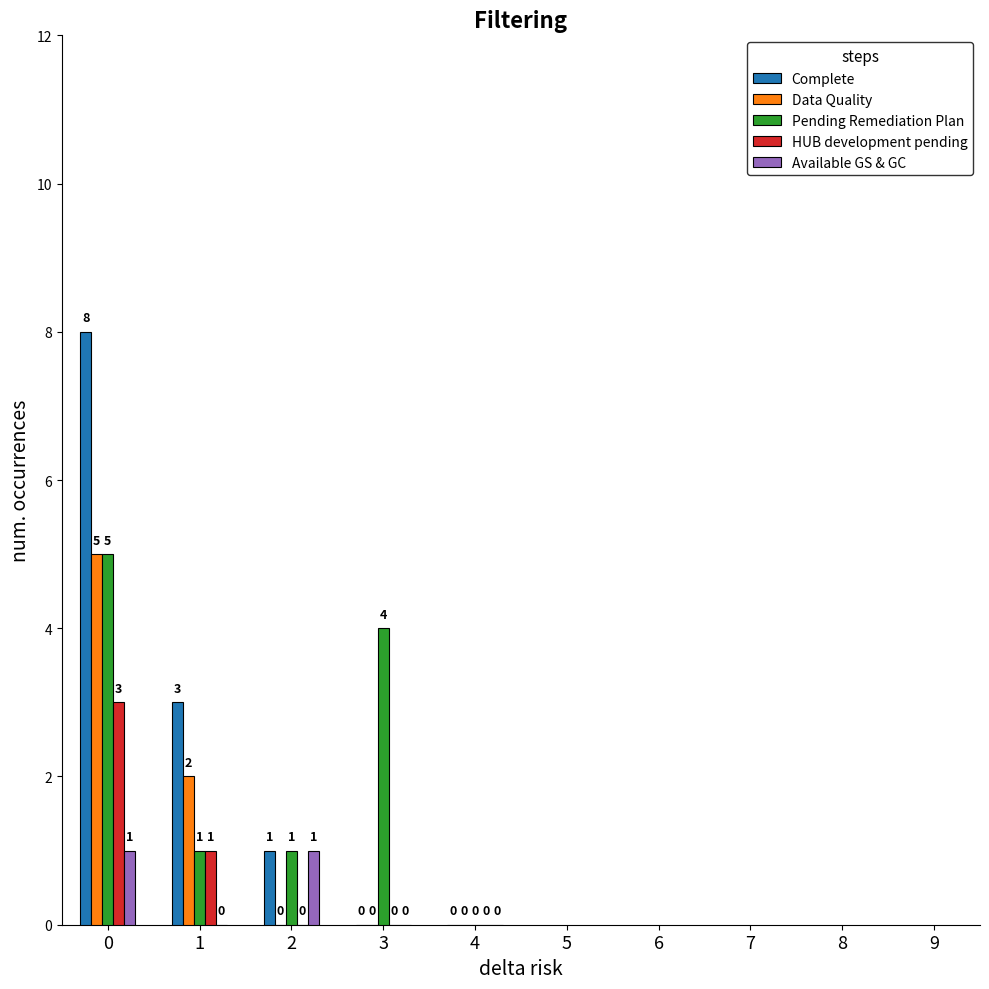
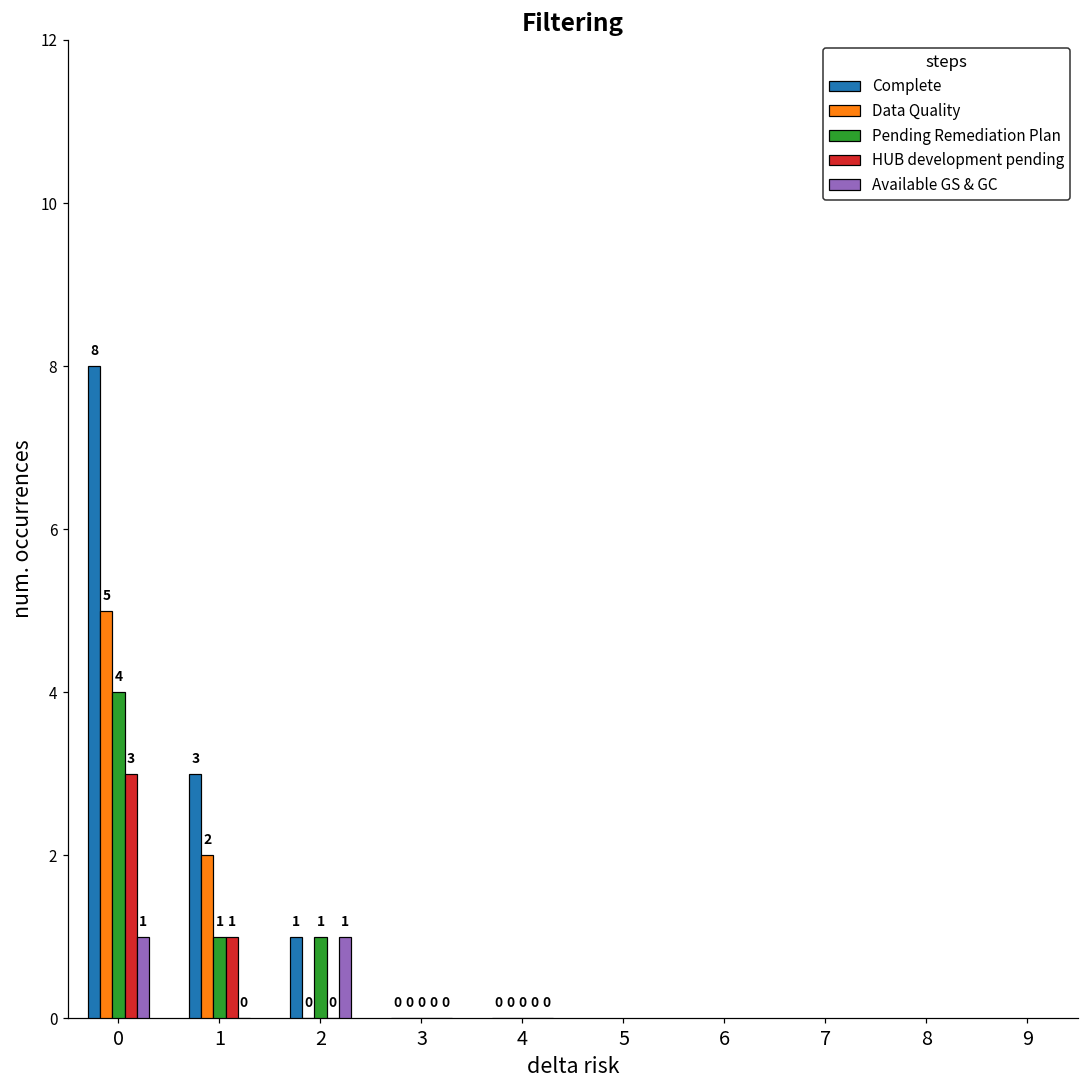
  {
    "Pending Remediation Plan": {
-     "0": 5,
+     "0": 4,
      "1": 1,
      "2": 1,
-     "3": 4,
+     "3": 0,
      "4": 0
    }
  }
